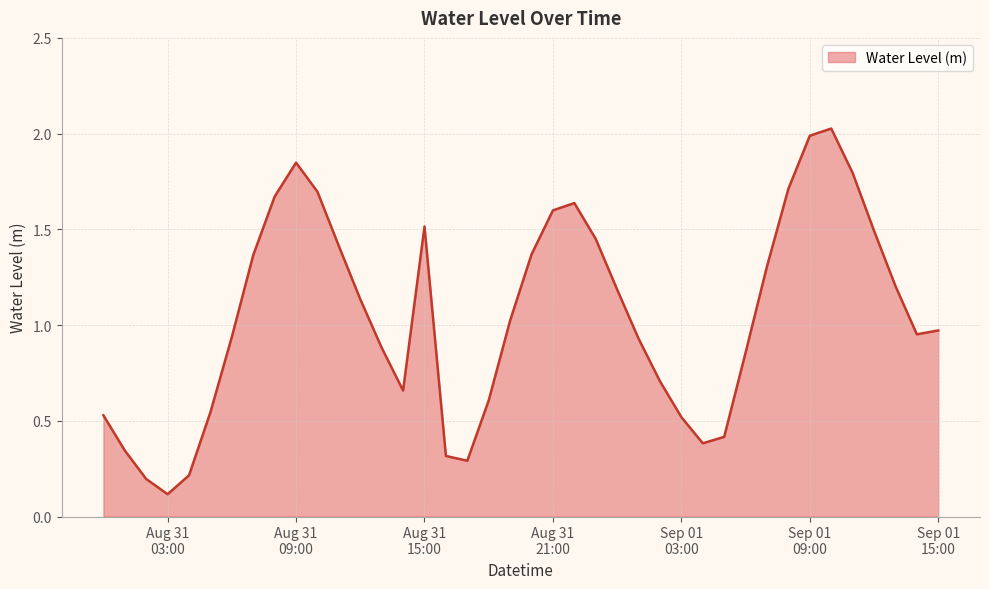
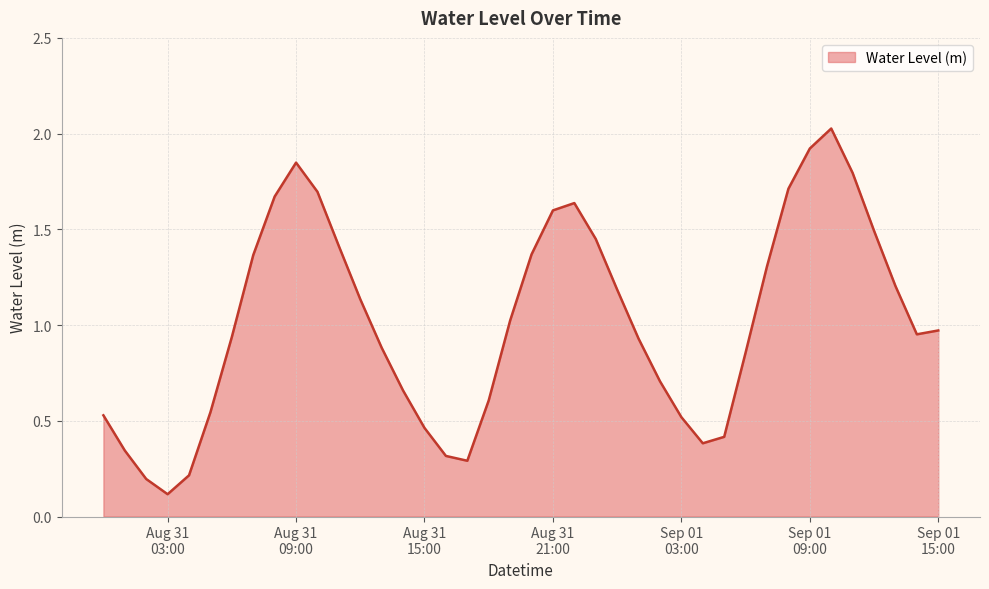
  {
    "Aug 31 03:00": 0.12,
    "Aug 31 09:00": 1.85,
-   "Aug 31 15:00": 1.51,
+   "Aug 31 15:00": 0.46,
    "Aug 31 21:00": 1.60,
    "Sep 01 03:00": 0.52,
-   "Sep 01 09:00": 1.99,
+   "Sep 01 09:00": 1.92,
    "Sep 01 15:00": 0.97
  }
